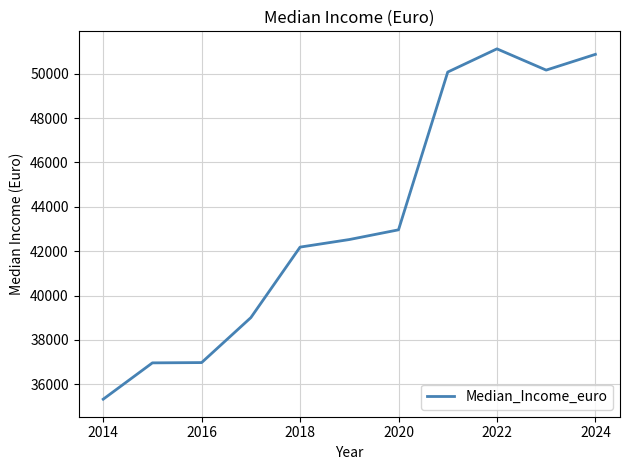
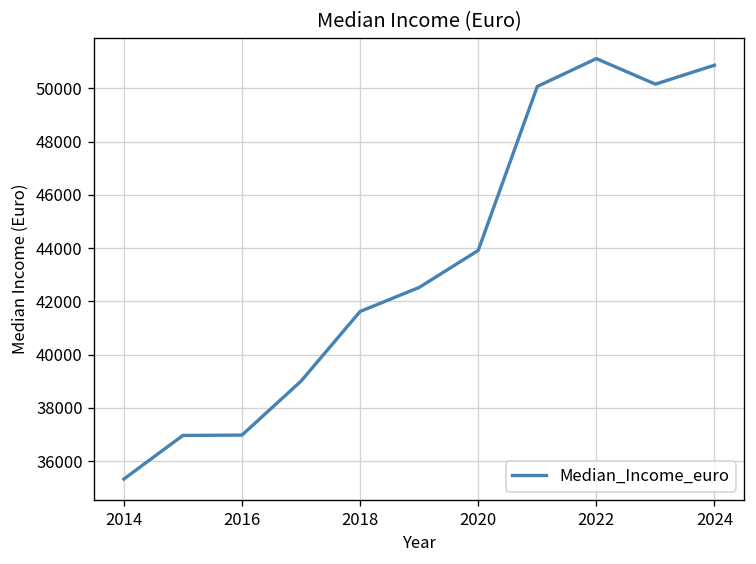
  {
    "2014": 35300,
    "2016": 37000,
-   "2018": 42200,
-   "2020": 43000,
+   "2018": 41600,
+   "2020": 43900,
    "2022": 51100,
    "2024": 50900
  }
